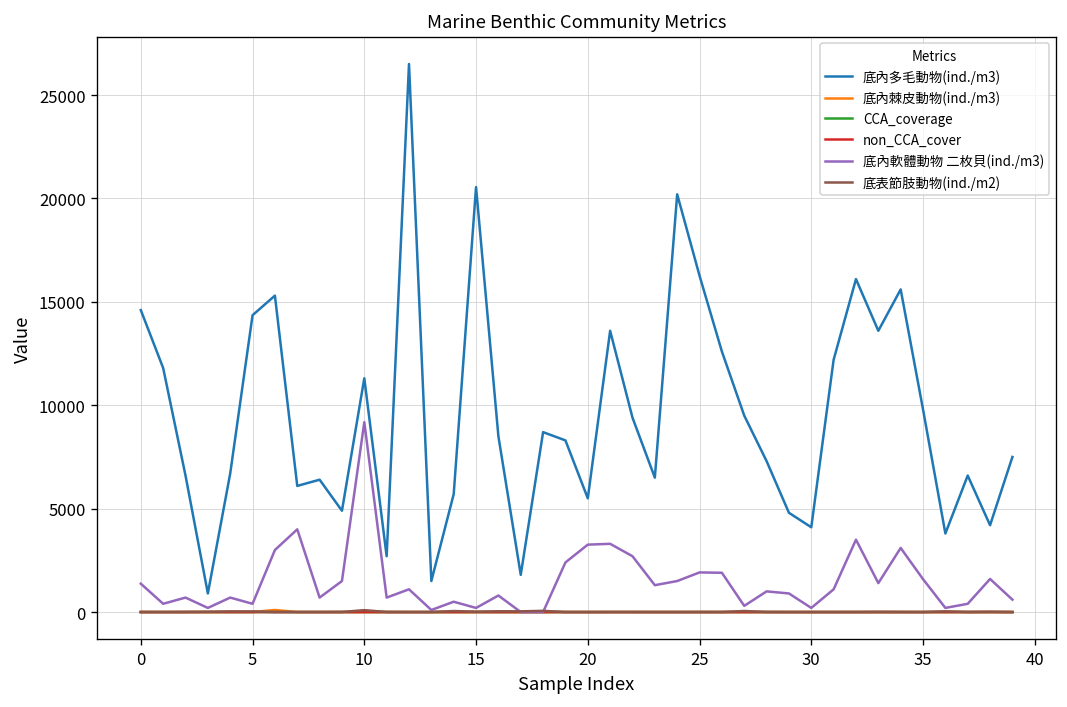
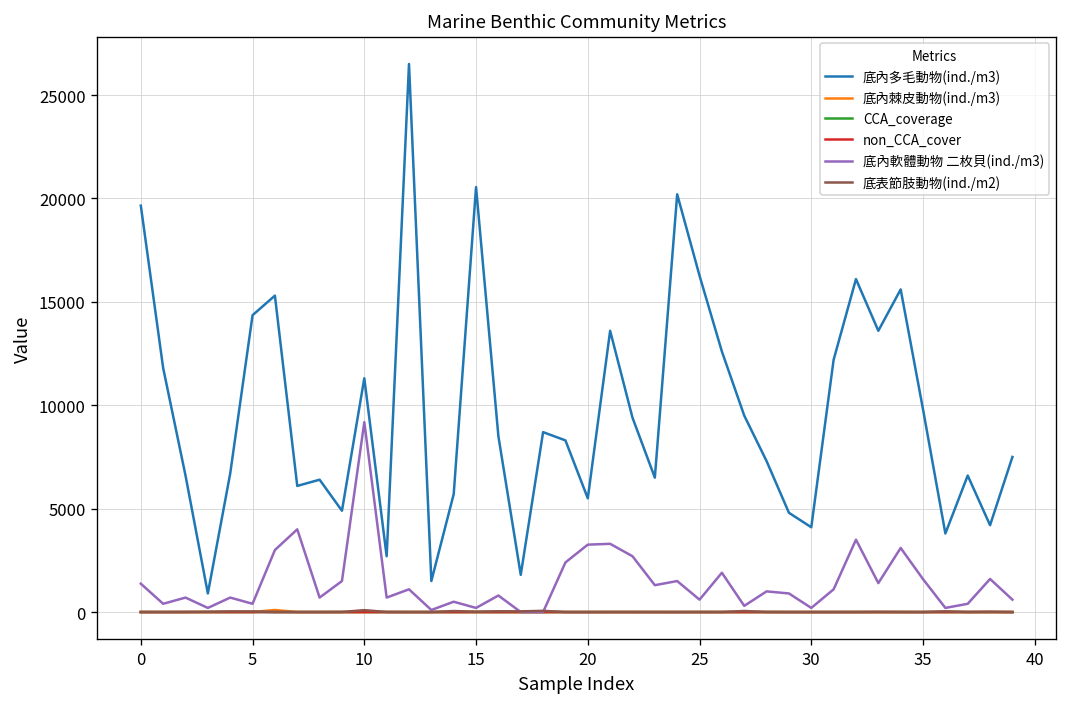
  {
    "底內多毛動物(ind./m3)": {
-     "0": 14600,
+     "0": 19700,
      "5": 14400,
      "10": 11300,
      "15": 20500,
      "20": 5500,
      "25": 16300,
      "30": 4100,
      "35": 9800
    },
    "底內軟體動物 二枚貝(ind./m3)": {
      "0": 1400,
      "5": 400,
      "10": 9200,
      "15": 200,
      "20": 3300,
-     "25": 1900,
+     "25": 600,
      "30": 200,
      "35": 1600
    }
  }
